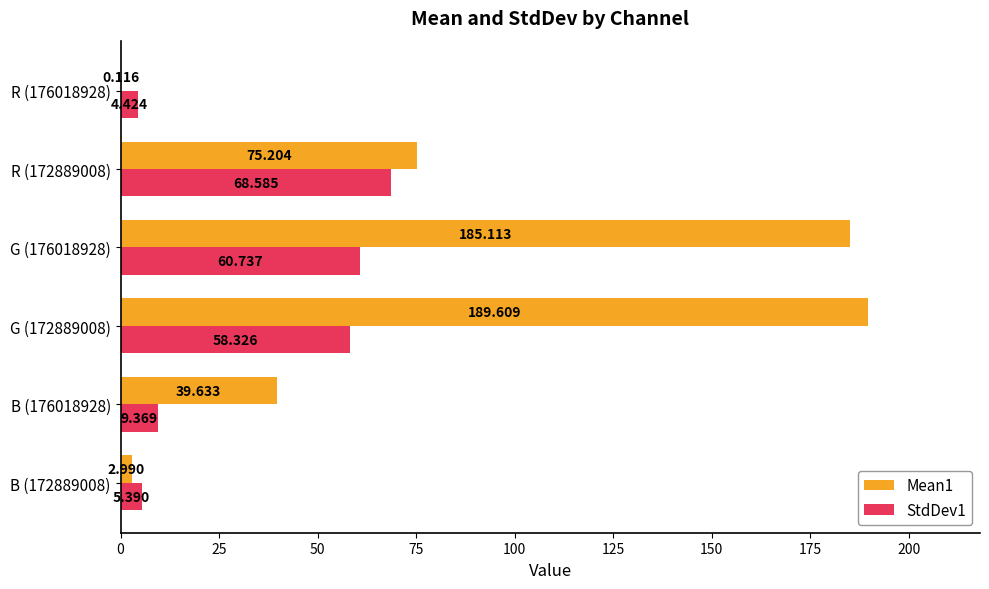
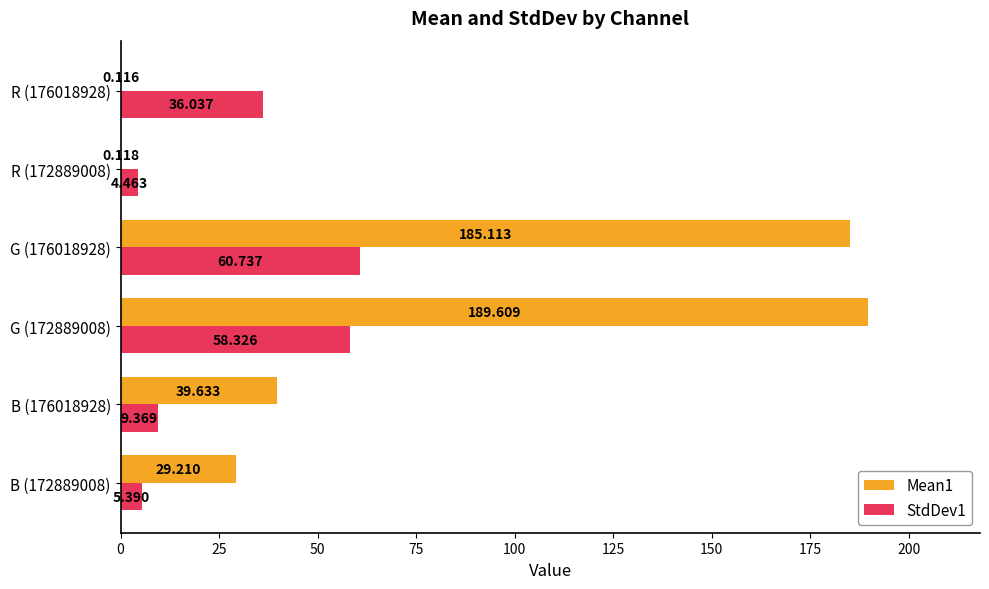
  {
    "Mean1": {
      "R (176018928)": 0.116,
-     "R (172889008)": 75.204,
+     "R (172889008)": 0.118,
      "G (176018928)": 185.113,
      "G (172889008)": 189.609,
      "B (176018928)": 39.633,
-     "B (172889008)": 2.990
+     "B (172889008)": 29.210
    },
    "StdDev1": {
-     "R (176018928)": 4.424,
-     "R (172889008)": 68.585,
+     "R (176018928)": 36.037,
+     "R (172889008)": 4.463,
      "G (176018928)": 60.737,
      "G (172889008)": 58.326,
      "B (176018928)": 9.369,
      "B (172889008)": 5.390
    }
  }
